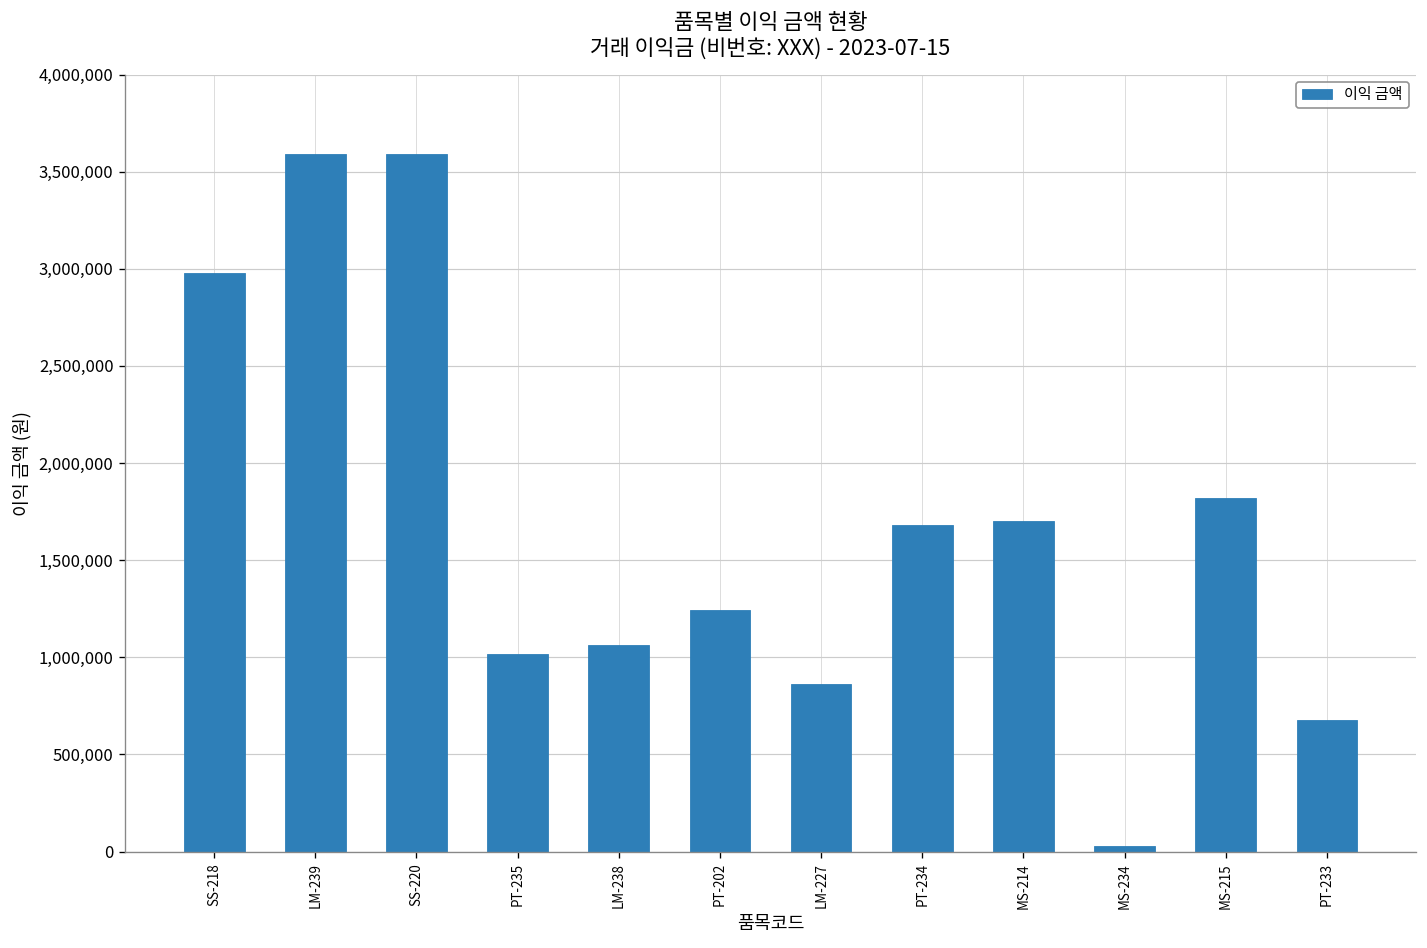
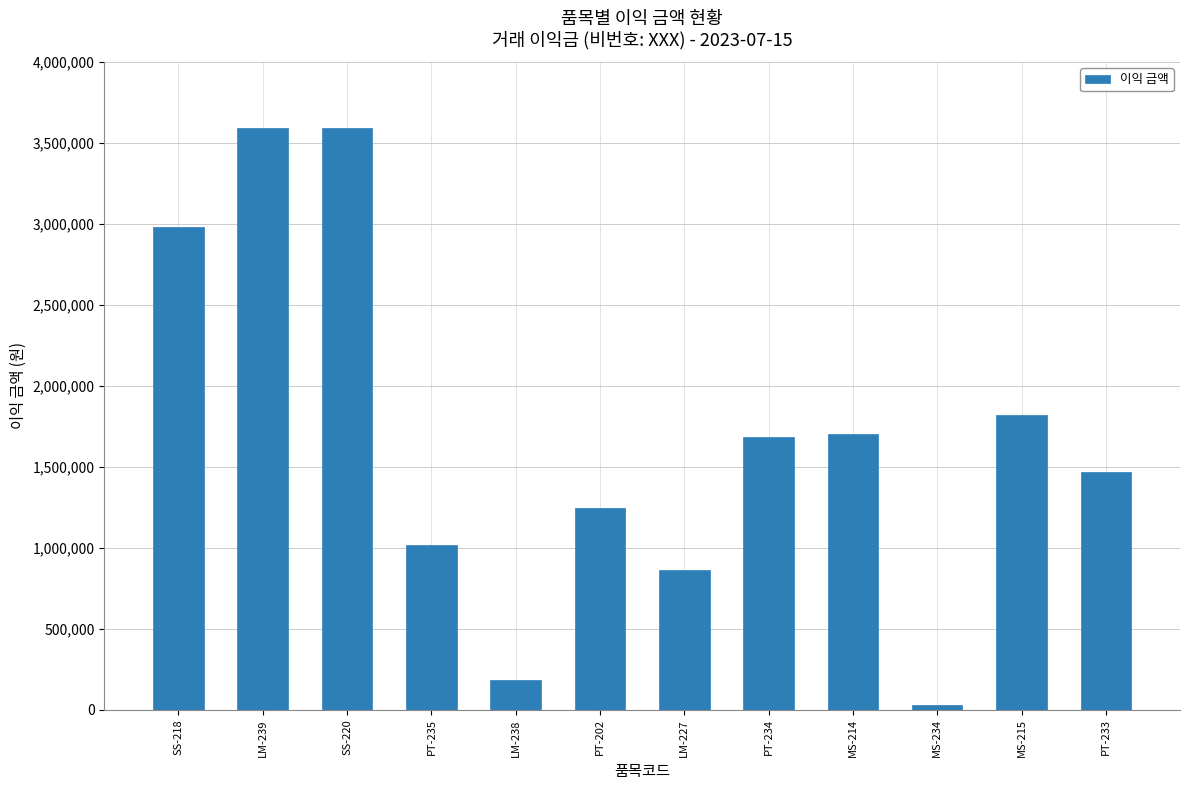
  {
    "SS-218": "2,980,000",
    "LM-239": "3,590,000",
    "SS-220": "3,590,000",
    "PT-235": "1,020,000",
-   "LM-238": "1,060,000",
+   "LM-238": "180,000",
    "PT-202": "1,250,000",
    "LM-227": "860,000",
    "PT-234": "1,680,000",
    "MS-214": "1,700,000",
    "MS-234": "30,000",
    "MS-215": "1,820,000",
-   "PT-233": "680,000"
+   "PT-233": "1,470,000"
  }
